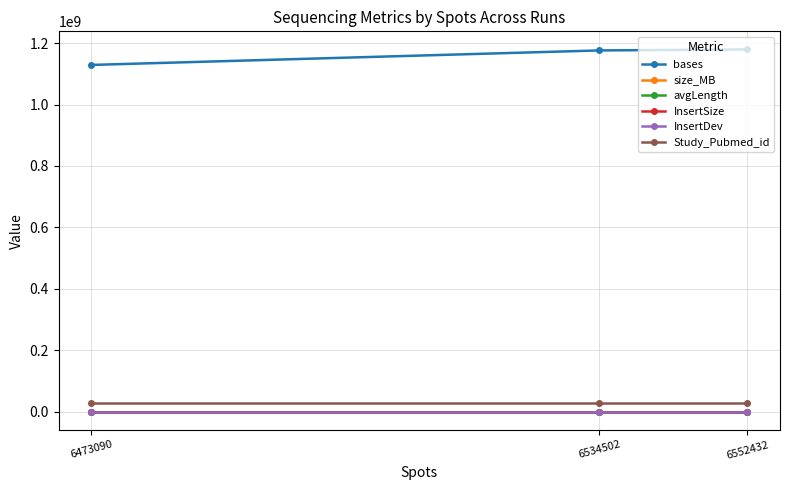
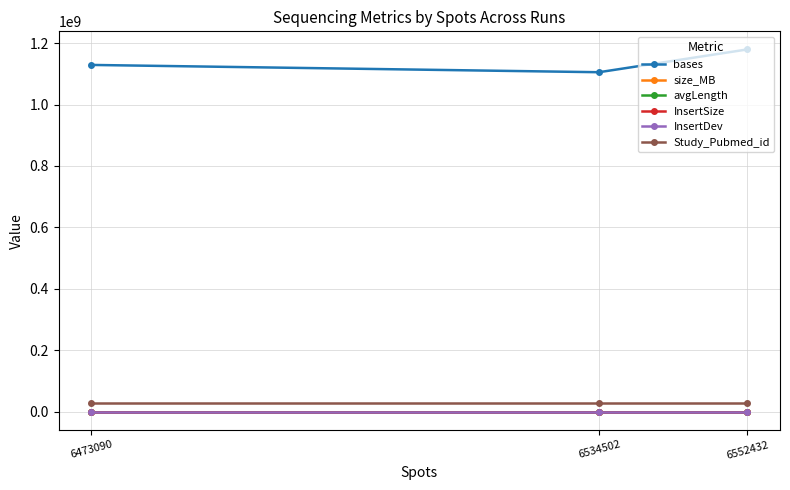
  {
    "bases": {
      "6473090": 1130000000,
-     "6534502": 1180000000
+     "6534502": 1110000000
    },
    "InsertDev": {
      "6473090": 0,
      "6534502": 0,
      "6552432": 0
    },
    "Study_Pubmed_id": {
      "6473090": 30000000,
      "6534502": 30000000,
      "6552432": 30000000
    }
  }
